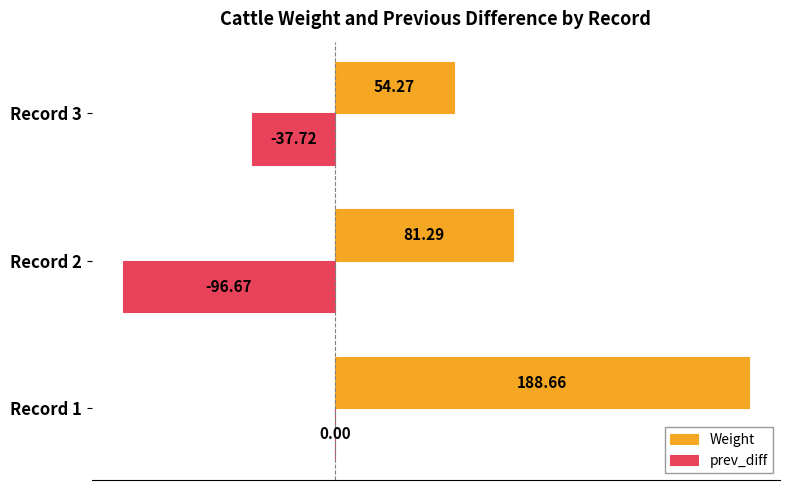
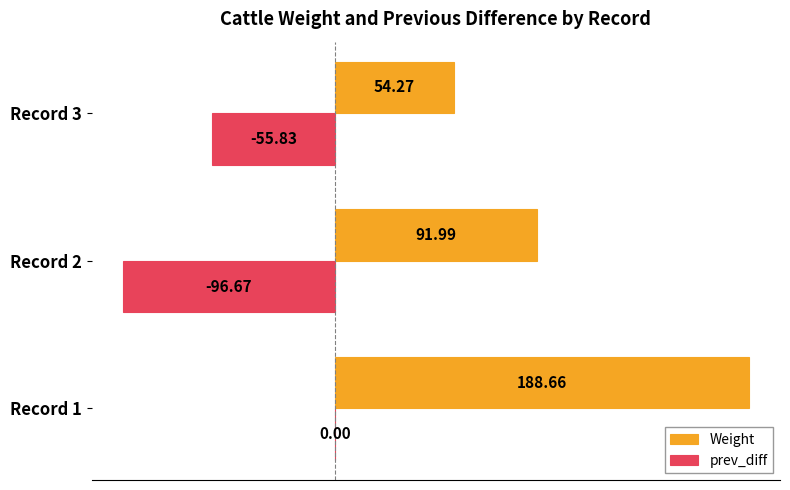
  {
    "Weight": {
      "Record 3": 54.27,
-     "Record 2": 81.29,
+     "Record 2": 91.99,
      "Record 1": 188.66
    },
    "prev_diff": {
-     "Record 3": -37.72,
+     "Record 3": -55.83,
      "Record 2": -96.67,
      "Record 1": 0.00
    }
  }
